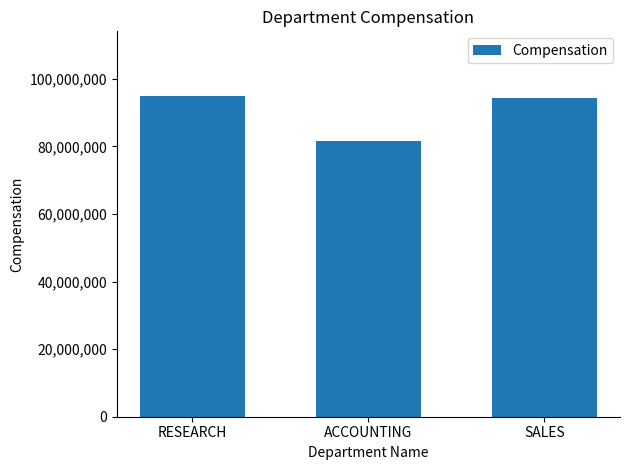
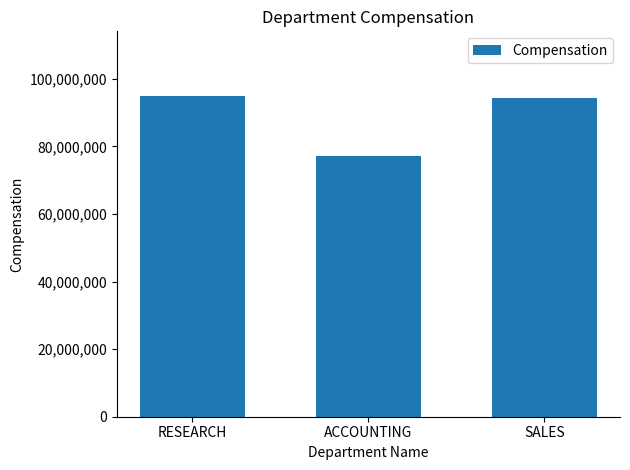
  {
    "RESEARCH": "95,000,000",
-   "ACCOUNTING": "82,000,000",
+   "ACCOUNTING": "77,000,000",
    "SALES": "94,000,000"
  }
